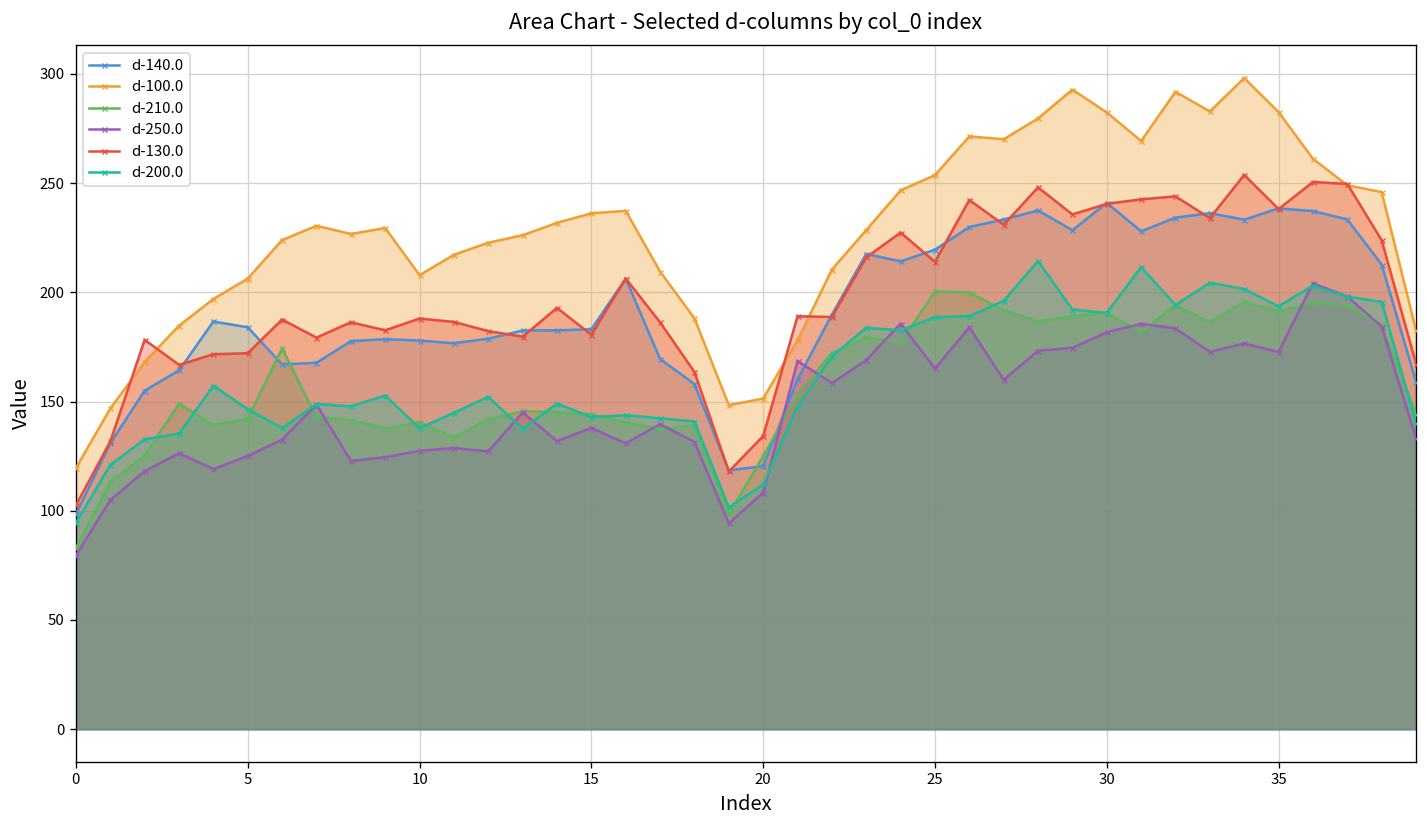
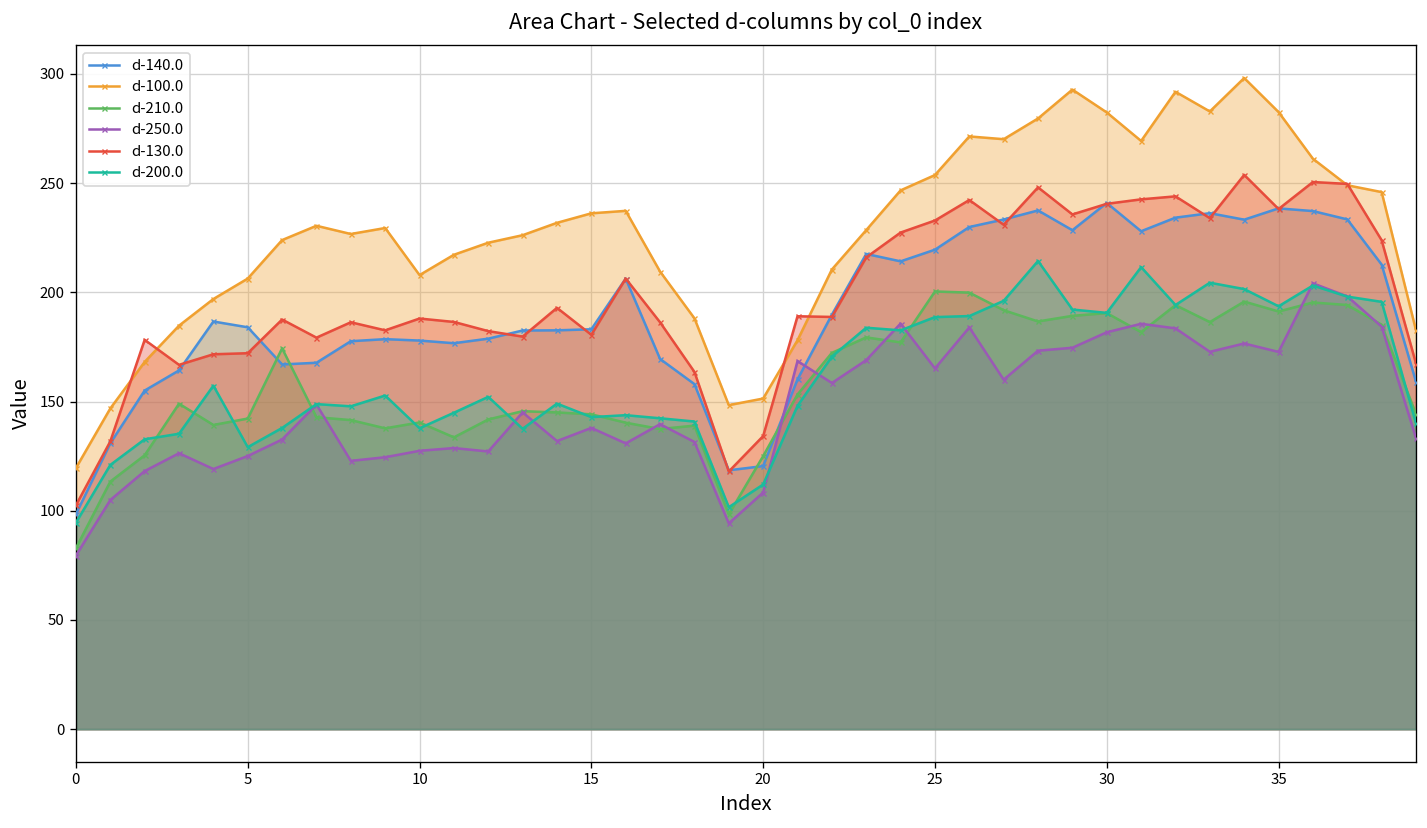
  {
    "d-140.0": {
      "0": 98,
      "5": 184,
      "10": 178,
      "15": 183,
      "20": 120,
      "25": 220
    },
    "d-100.0": {
      "0": 120,
      "5": 206,
      "10": 208,
      "15": 236,
      "20": 151,
      "25": 254,
      "30": 282,
      "35": 283
    },
    "d-210.0": {
      "0": 83,
      "5": 142,
      "10": 140,
      "20": 125,
      "25": 200,
      "35": 191
    },
    "d-250.0": {
      "0": 79,
      "5": 125,
      "10": 127,
      "15": 138,
      "20": 108,
      "25": 165,
      "30": 182,
      "35": 173
    },
    "d-130.0": {
      "0": 102,
      "5": 172,
      "10": 188,
      "15": 181,
      "20": 134,
-     "25": 214
+     "25": 233
    },
    "d-200.0": {
      "0": 95,
-     "5": 146,
+     "5": 129,
      "10": 138,
      "20": 112,
      "25": 189,
      "35": 194
    }
  }
